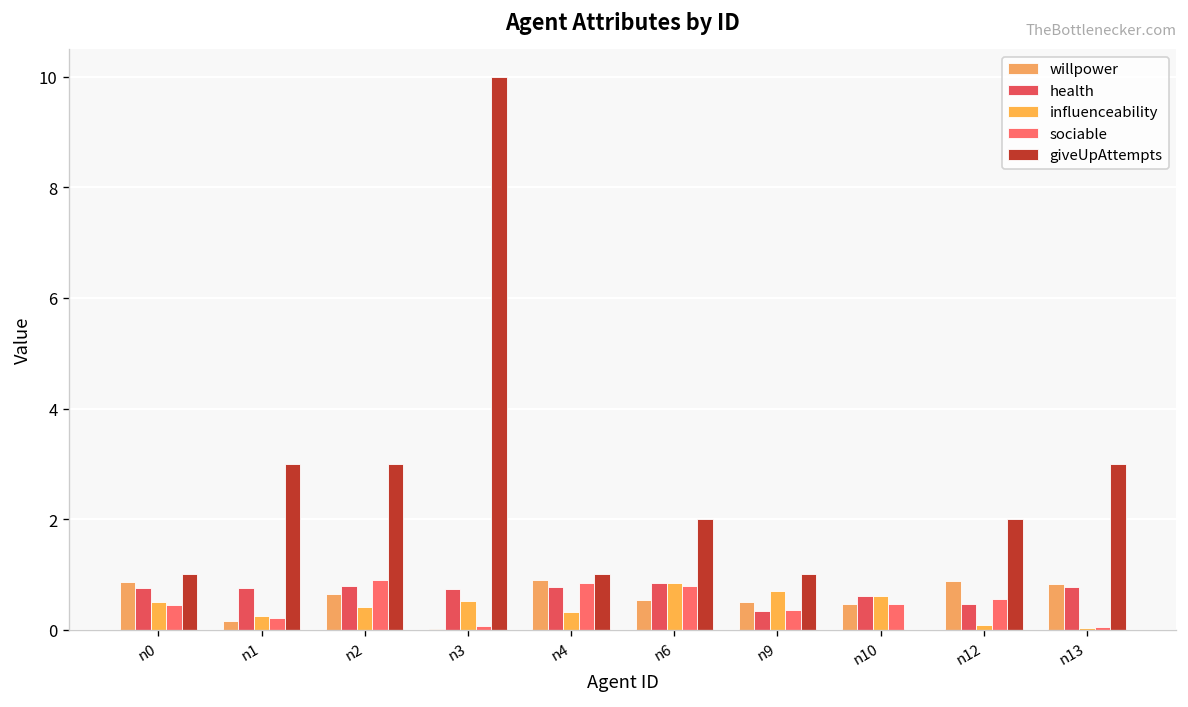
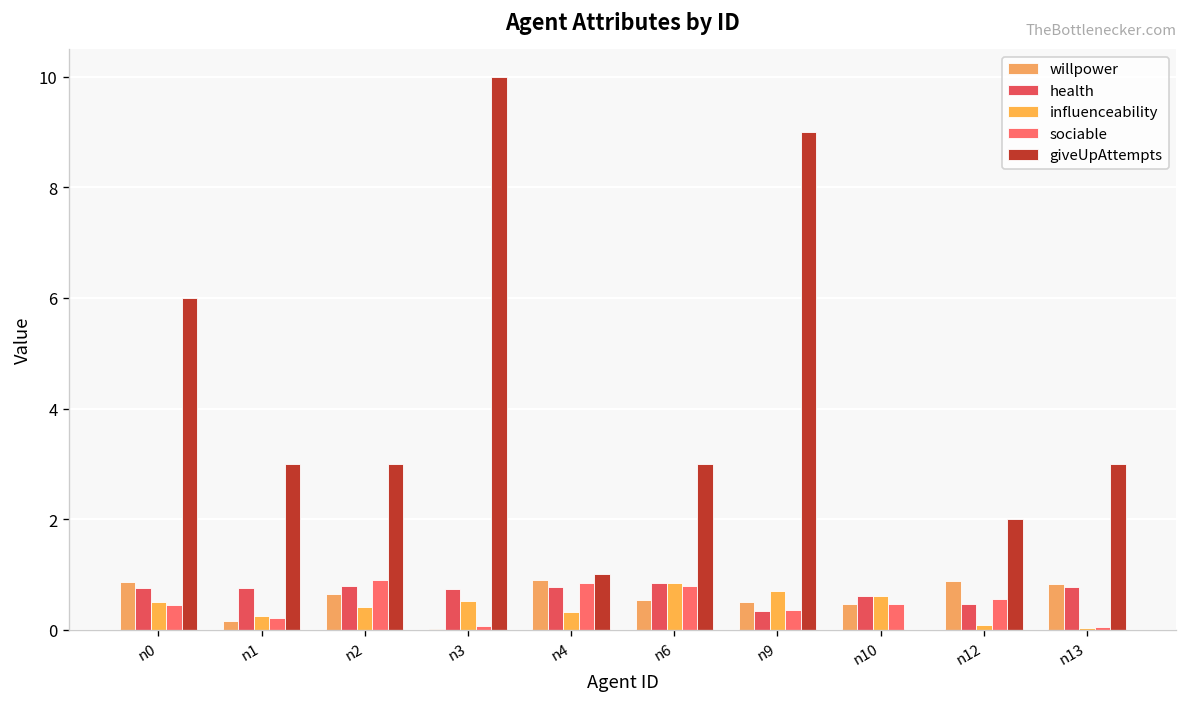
  {
    "giveUpAttempts": {
-     "n0": 1,
+     "n0": 6,
      "n1": 3,
      "n2": 3,
      "n3": 10,
      "n4": 1,
-     "n6": 2,
-     "n9": 1,
+     "n6": 3,
+     "n9": 9,
      "n10": 0,
      "n12": 2,
      "n13": 3
    }
  }
